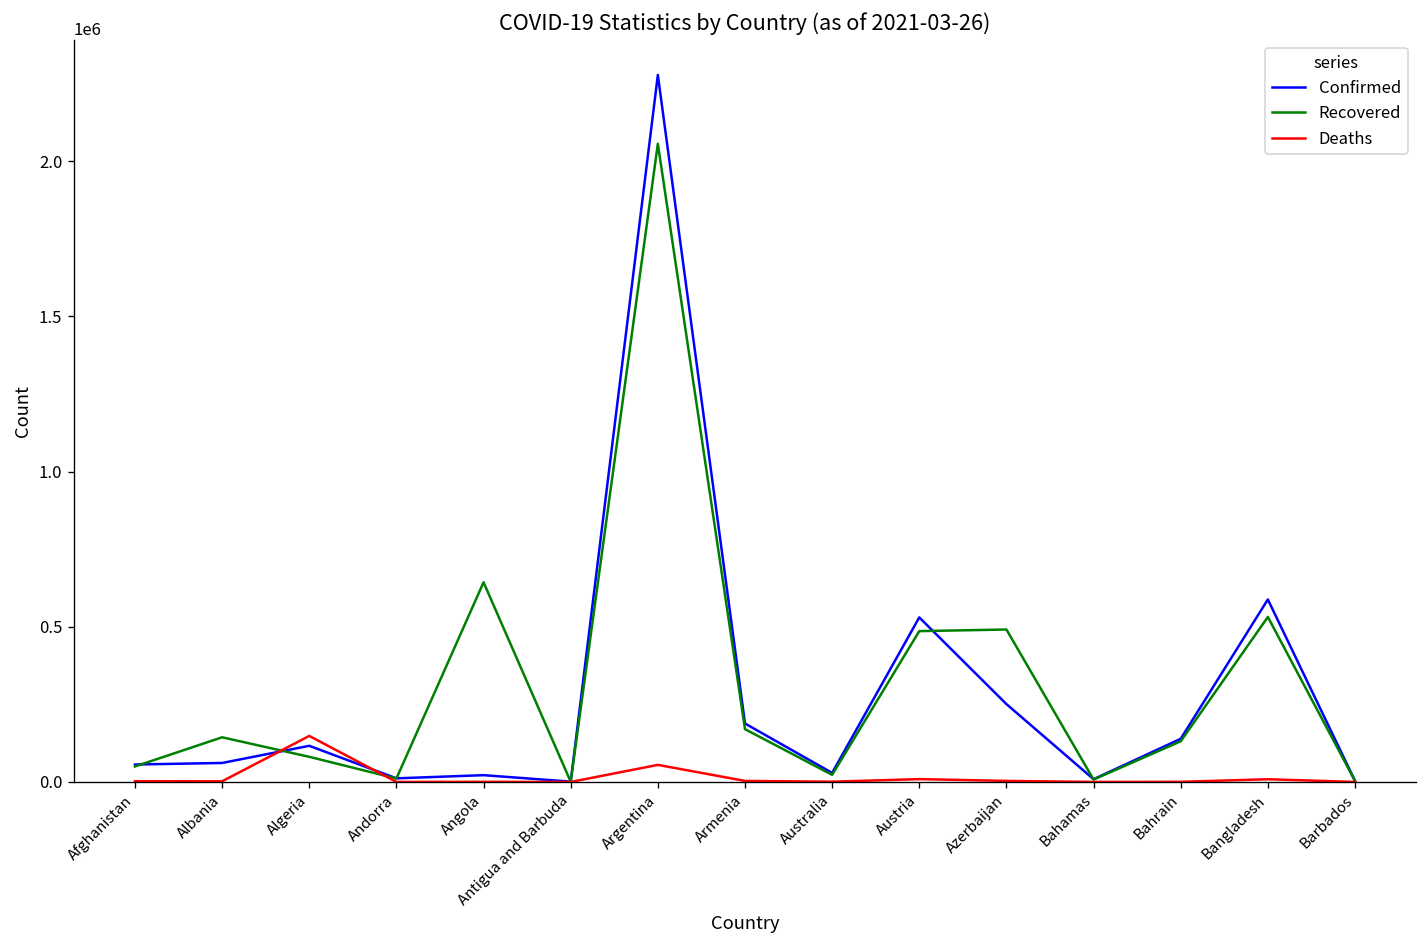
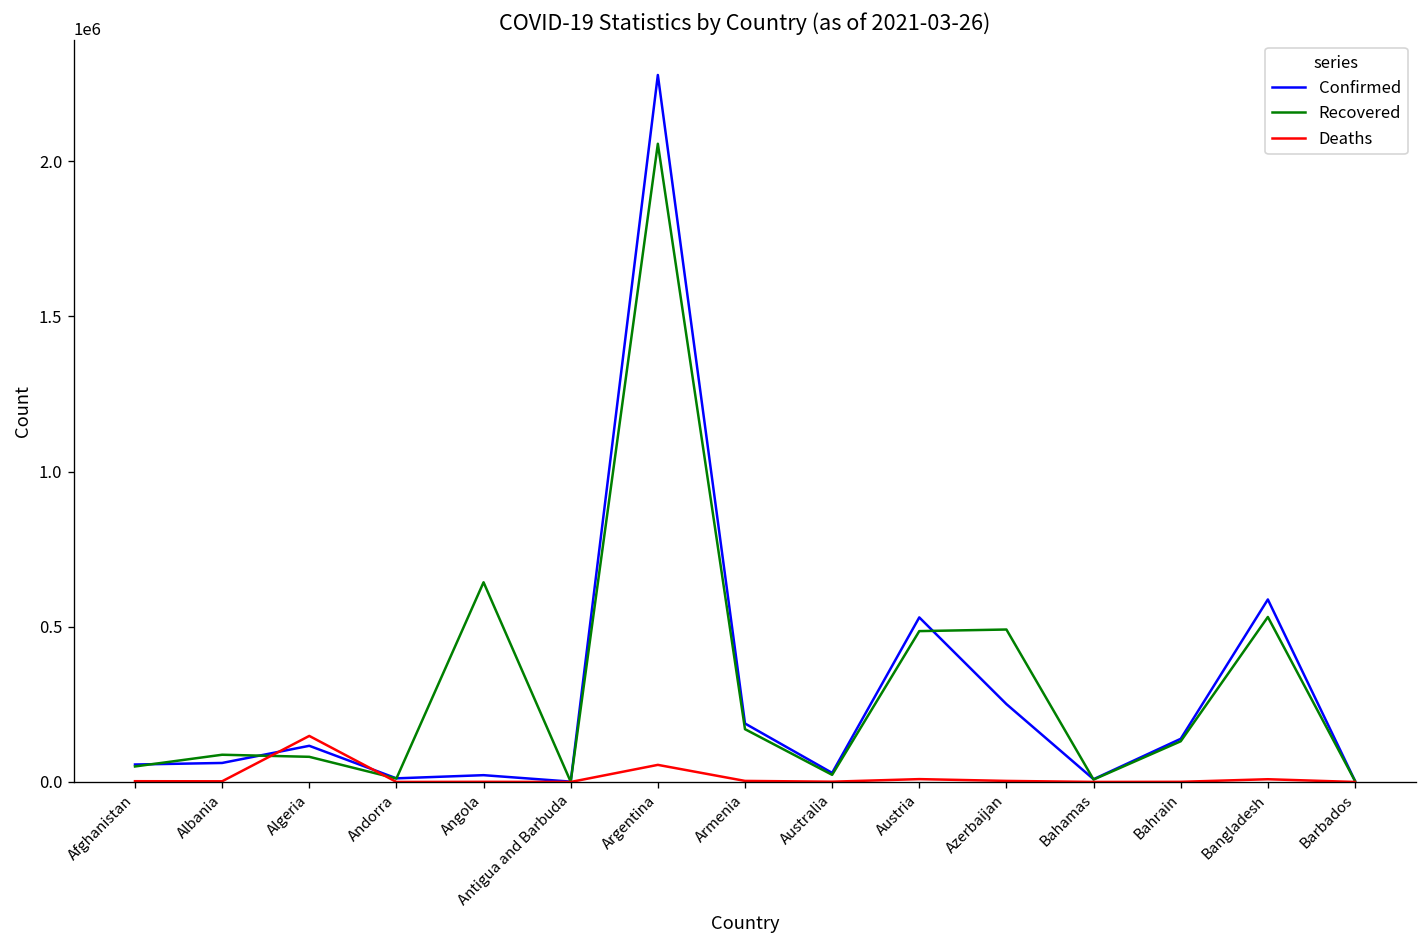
  {
    "Confirmed": {
      "Albania": 60000,
      "Algeria": 120000,
      "Angola": 20000,
      "Argentina": 2280000,
      "Armenia": 190000,
      "Austria": 530000,
      "Azerbaijan": 250000,
      "Bangladesh": 590000
    },
    "Recovered": {
-     "Albania": 140000,
+     "Albania": 90000,
      "Algeria": 80000,
      "Angola": 640000,
      "Argentina": 2060000,
      "Armenia": 170000,
      "Austria": 490000,
      "Azerbaijan": 490000,
      "Bangladesh": 530000
    },
    "Deaths": {
      "Afghanistan": 0,
      "Albania": 0,
      "Algeria": 150000,
      "Andorra": 0,
      "Angola": 0,
      "Argentina": 60000,
      "Armenia": 0,
      "Australia": 0,
      "Austria": 10000,
      "Azerbaijan": 0,
      "Bahrain": 0,
      "Bangladesh": 10000
    }
  }
